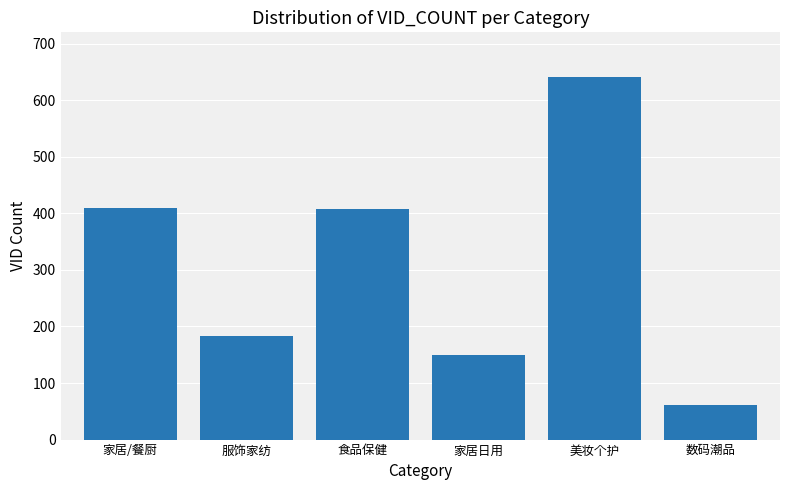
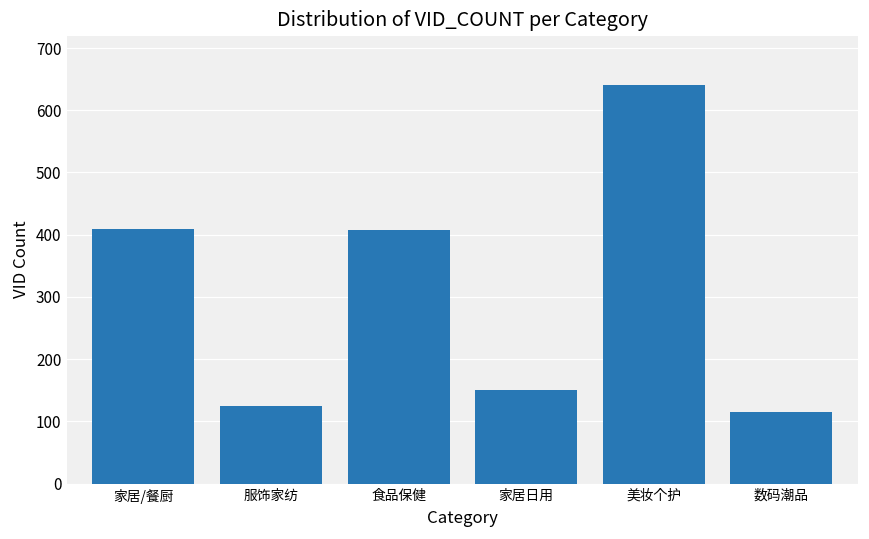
  {
    "家居/餐厨": 410,
-   "服饰家纺": 180,
+   "服饰家纺": 130,
    "食品保健": 410,
    "家居日用": 150,
    "美妆个护": 640,
-   "数码潮品": 60
+   "数码潮品": 120
  }
